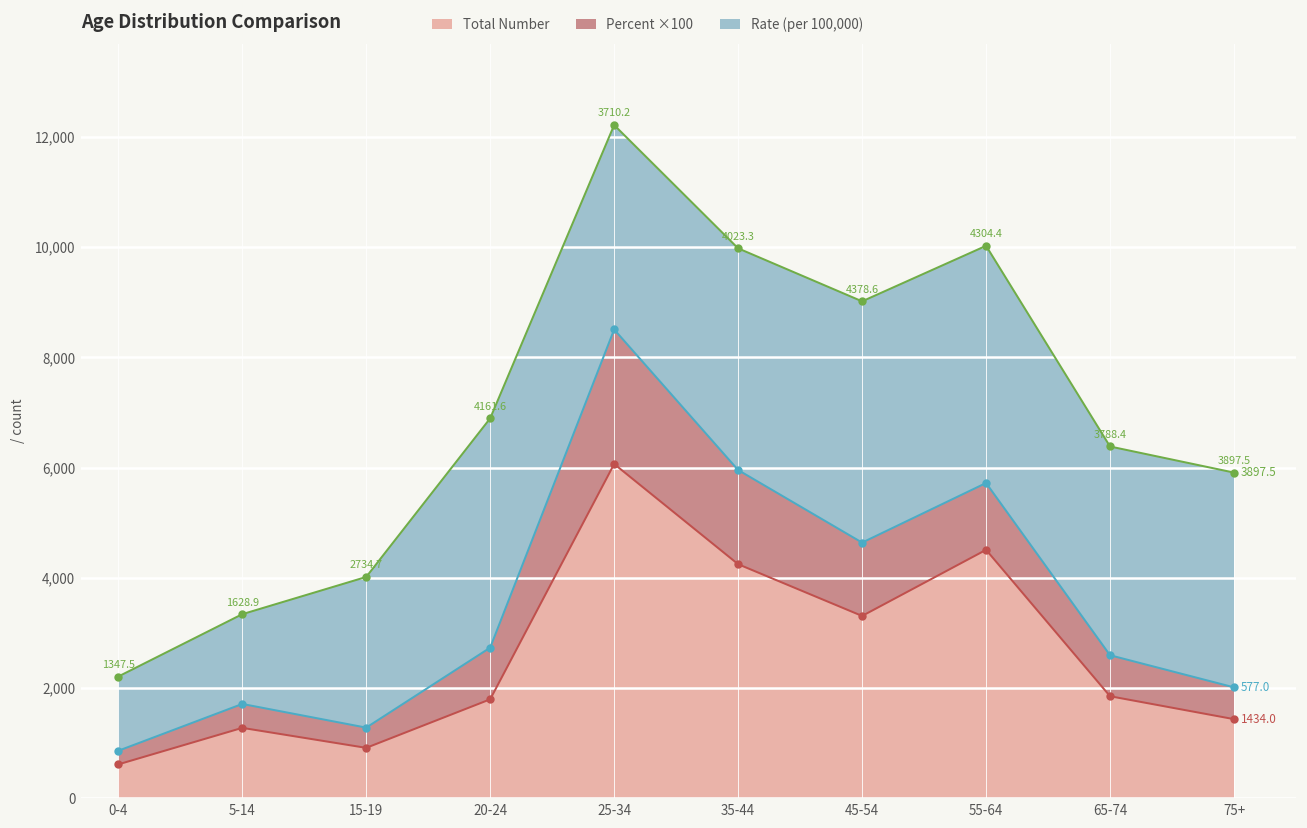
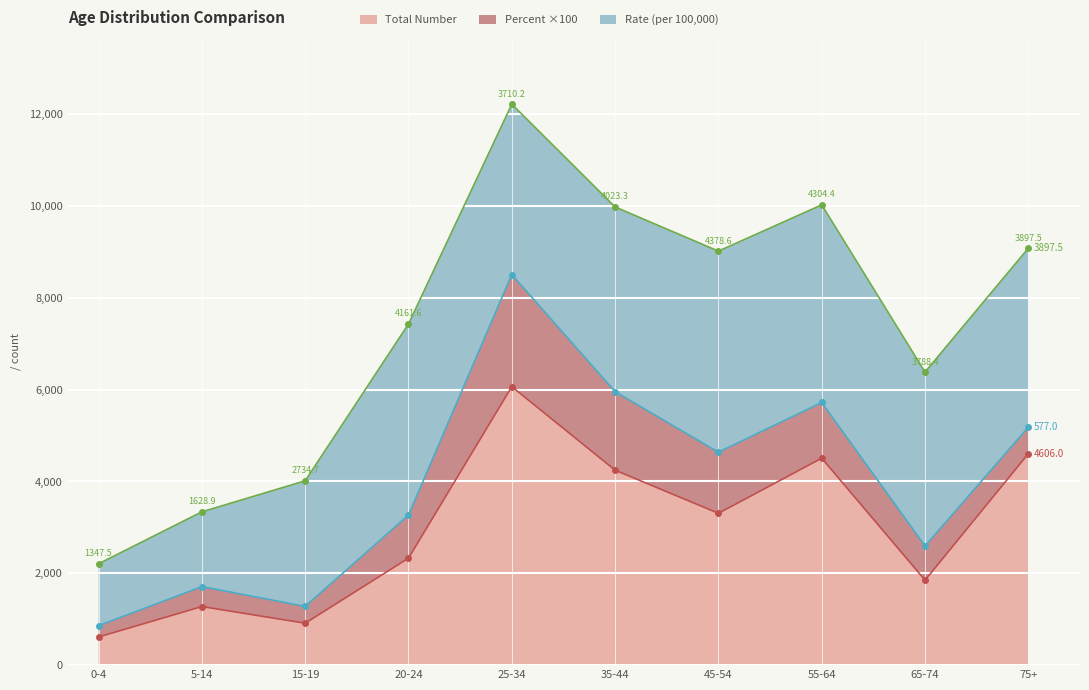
  {
    "Total Number": {
-     "20-24": "1,800",
-     "75+": "1434.0"
+     "20-24": "2,300",
+     "75+": "4606.0"
    },
    "Percent ×100": {
      "75+": "577.0"
    },
    "Rate (per 100,000)": {
      "0-4": "1347.5",
      "5-14": "1628.9",
      "15-19": "2734.7",
      "20-24": "4161.6",
      "25-34": "3710.2",
      "35-44": "4023.3",
      "45-54": "4378.6",
      "55-64": "4304.4",
      "65-74": "3788.4",
      "75+": "3897.5"
    }
  }
